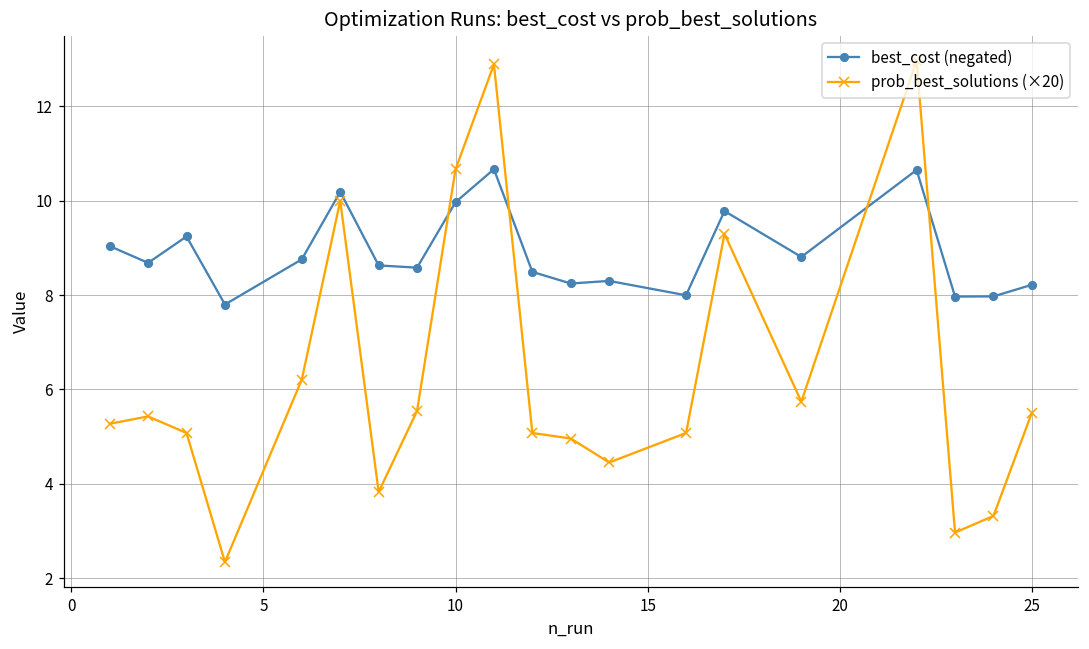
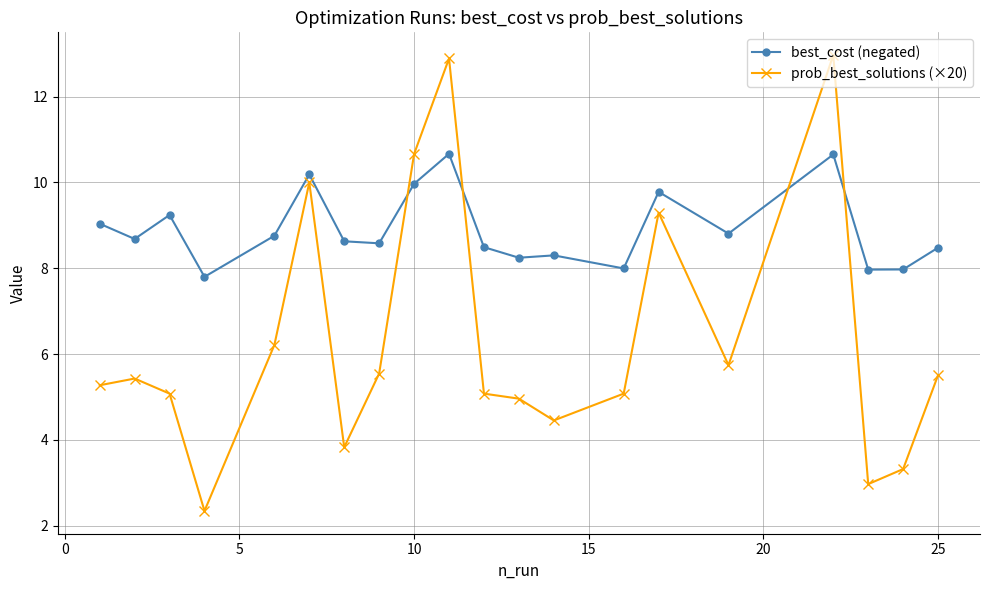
  {
    "best_cost (negated)": {
      "10": 10.0,
-     "25": 8.2
+     "25": 8.5
    },
    "prob_best_solutions (×20)": {
      "10": 10.7,
      "25": 5.5
    }
  }
